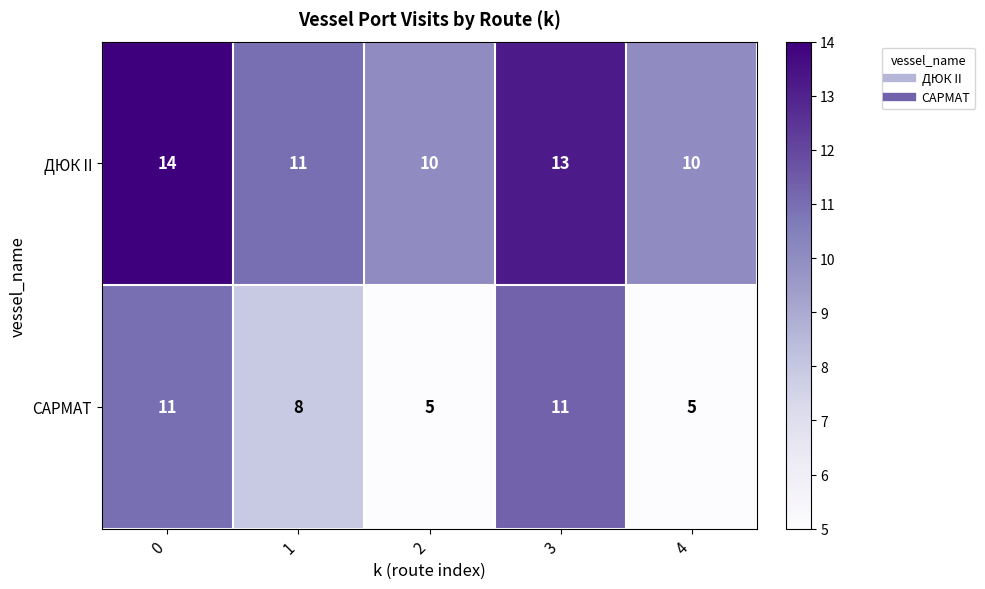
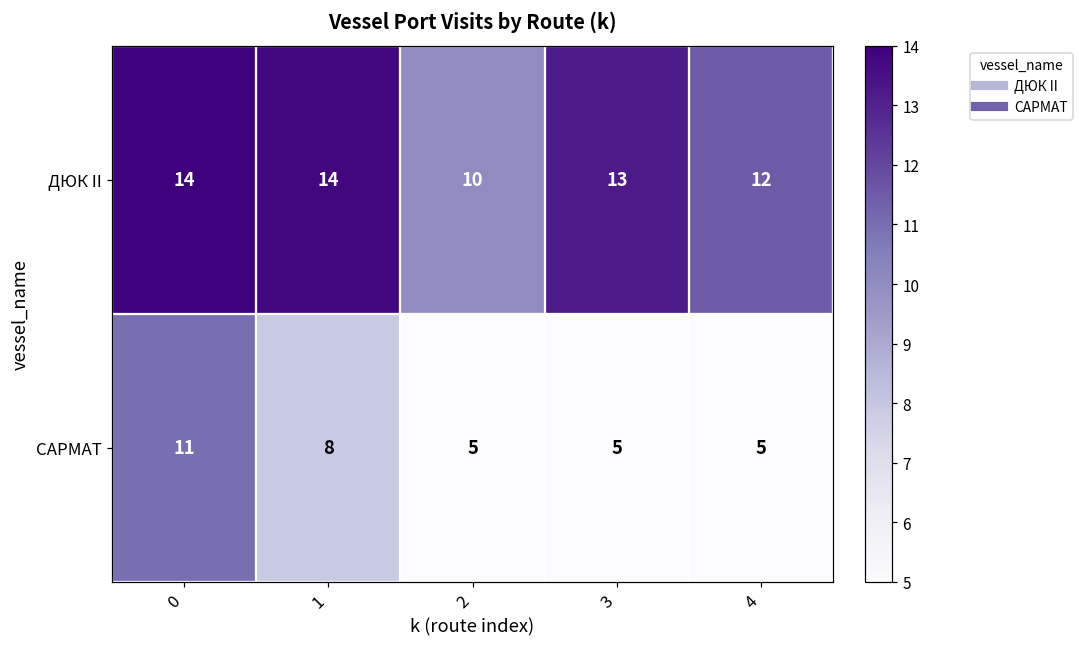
  {
    "ДЮК II": {
      "0": 14,
-     "1": 11,
+     "1": 14,
      "2": 10,
      "3": 13,
-     "4": 10
+     "4": 12
    },
    "САРМАТ": {
      "0": 11,
      "1": 8,
      "2": 5,
-     "3": 11,
+     "3": 5,
      "4": 5
    }
  }
